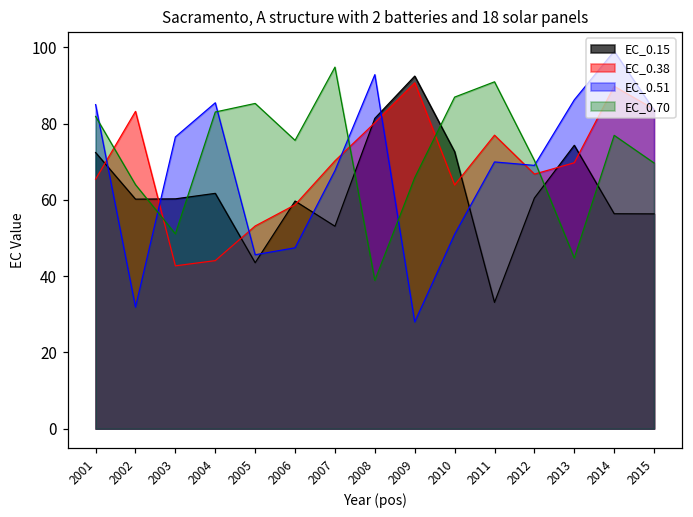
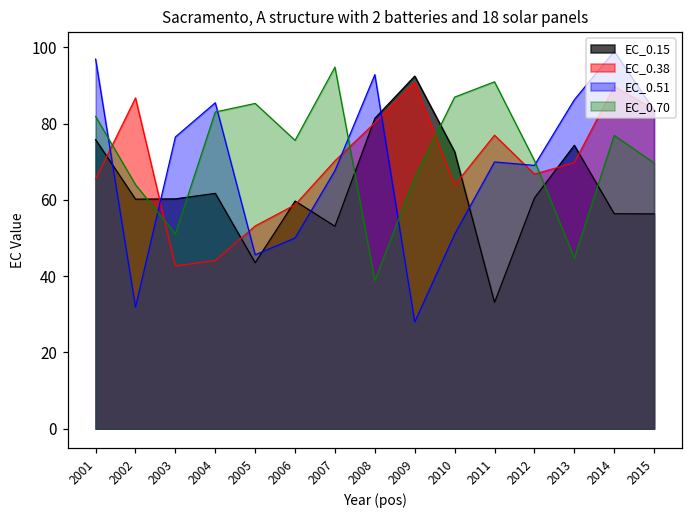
  {
    "EC_0.15": {
-     "2001": 72,
+     "2001": 76,
      "2002": 60,
      "2003": 60,
      "2004": 62,
      "2005": 44,
      "2006": 60,
      "2007": 53,
      "2008": 81,
      "2009": 92,
      "2010": 73,
      "2011": 33,
      "2012": 61,
      "2013": 74,
      "2014": 56,
      "2015": 56
    },
    "EC_0.38": {
      "2001": 65,
-     "2002": 83,
+     "2002": 87,
      "2003": 43,
      "2004": 44,
      "2005": 53,
      "2006": 59,
      "2007": 70,
      "2008": 80,
      "2009": 91,
      "2010": 64,
      "2011": 77,
      "2012": 67,
      "2013": 70
    },
    "EC_0.51": {
-     "2001": 85,
+     "2001": 97,
      "2002": 32,
      "2003": 77,
      "2004": 85,
      "2005": 46,
-     "2006": 47,
+     "2006": 50,
      "2007": 68,
      "2008": 93,
      "2009": 28,
      "2010": 51,
      "2011": 70,
      "2012": 69,
      "2013": 86
    },
    "EC_0.70": {
      "2001": 82,
      "2002": 64,
      "2003": 51,
      "2004": 83,
      "2005": 85,
      "2006": 76,
      "2007": 95,
      "2008": 39,
      "2009": 66,
      "2010": 87,
      "2011": 91,
      "2012": 70,
      "2013": 45,
      "2014": 77,
      "2015": 70
    }
  }
